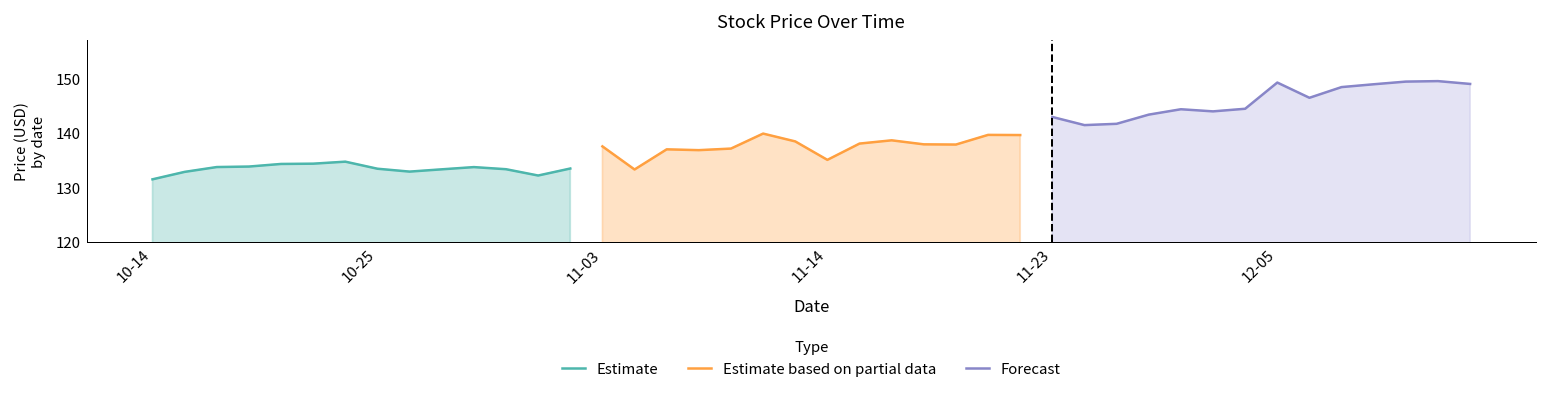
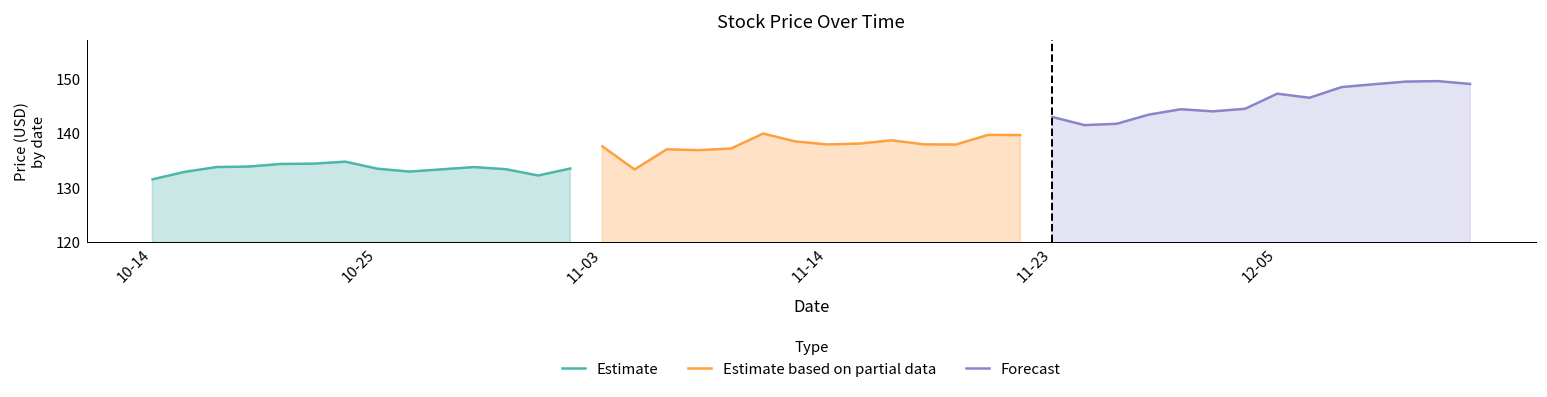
  {
    "Estimate": {
      "10-14": 132,
      "10-25": 134
    },
    "Estimate based on partial data": {
      "11-03": 138,
-     "11-14": 135
+     "11-14": 138
    },
    "Forecast": {
      "11-23": 143,
-     "12-05": 149
+     "12-05": 147
    }
  }
